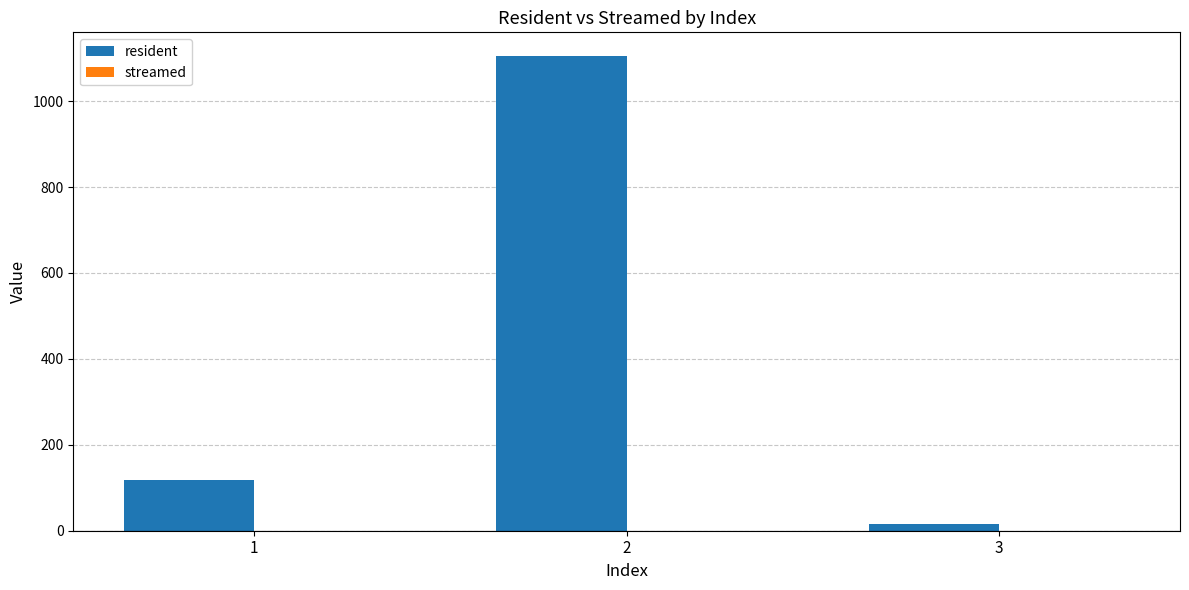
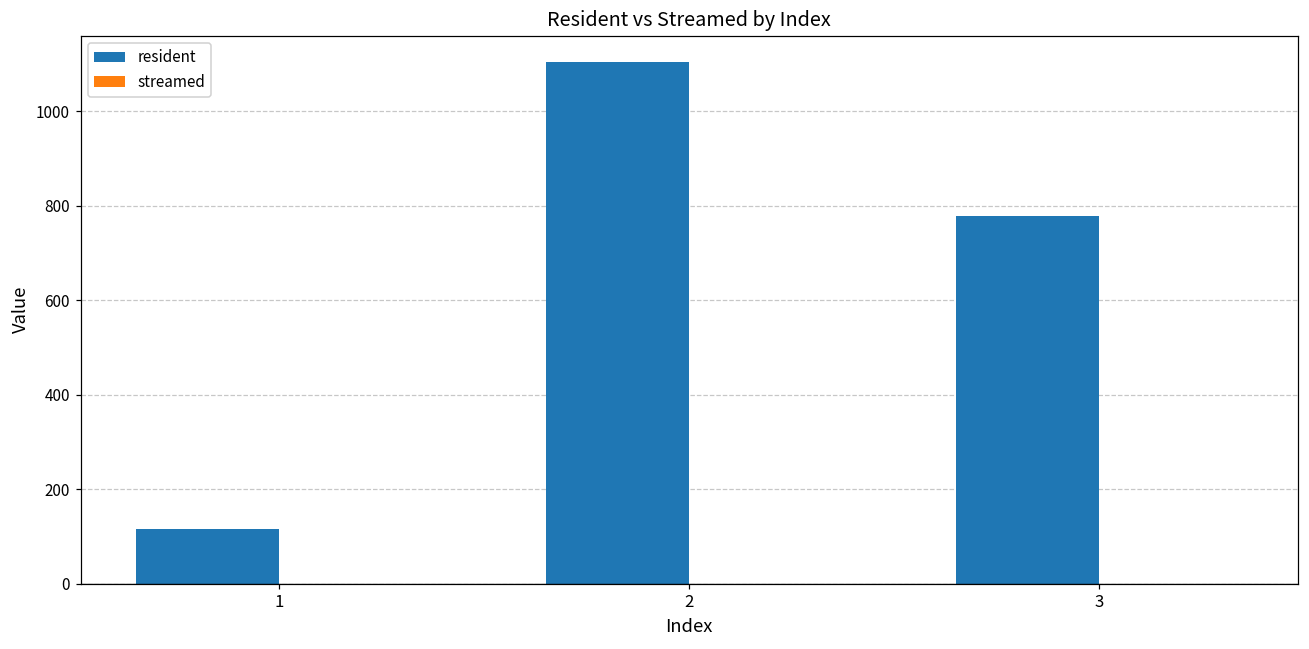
  {
    "resident": {
      "1": 120,
      "2": 1110,
-     "3": 20
+     "3": 780
    },
    "streamed": {
      "1": 0,
      "2": 0,
      "3": 0
    }
  }
